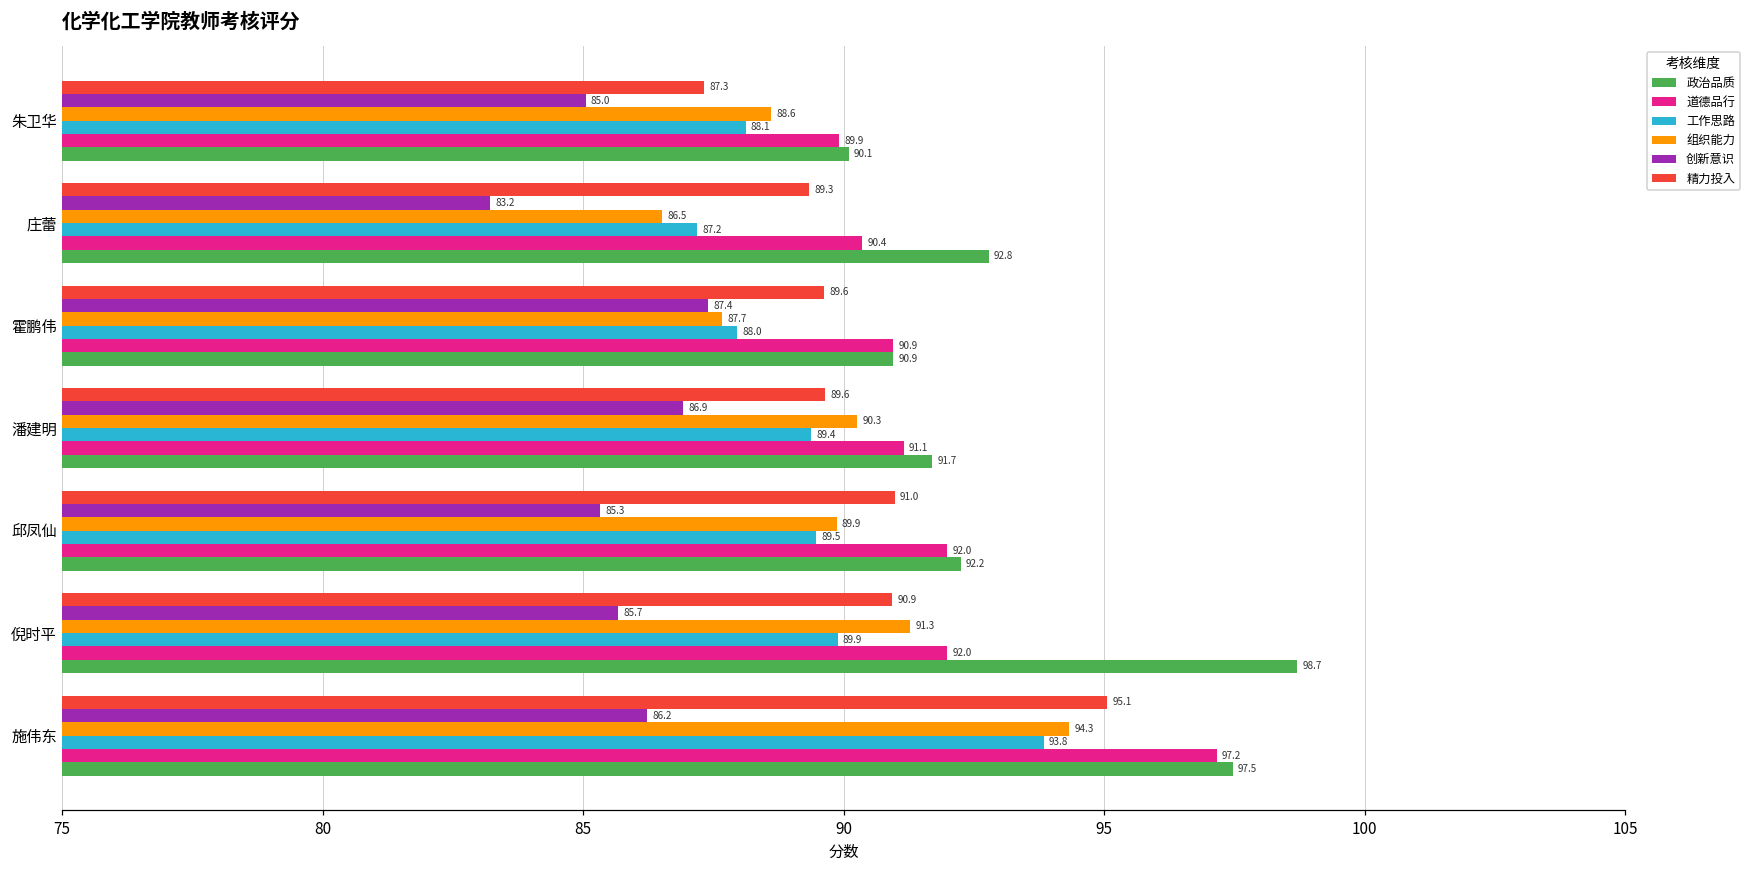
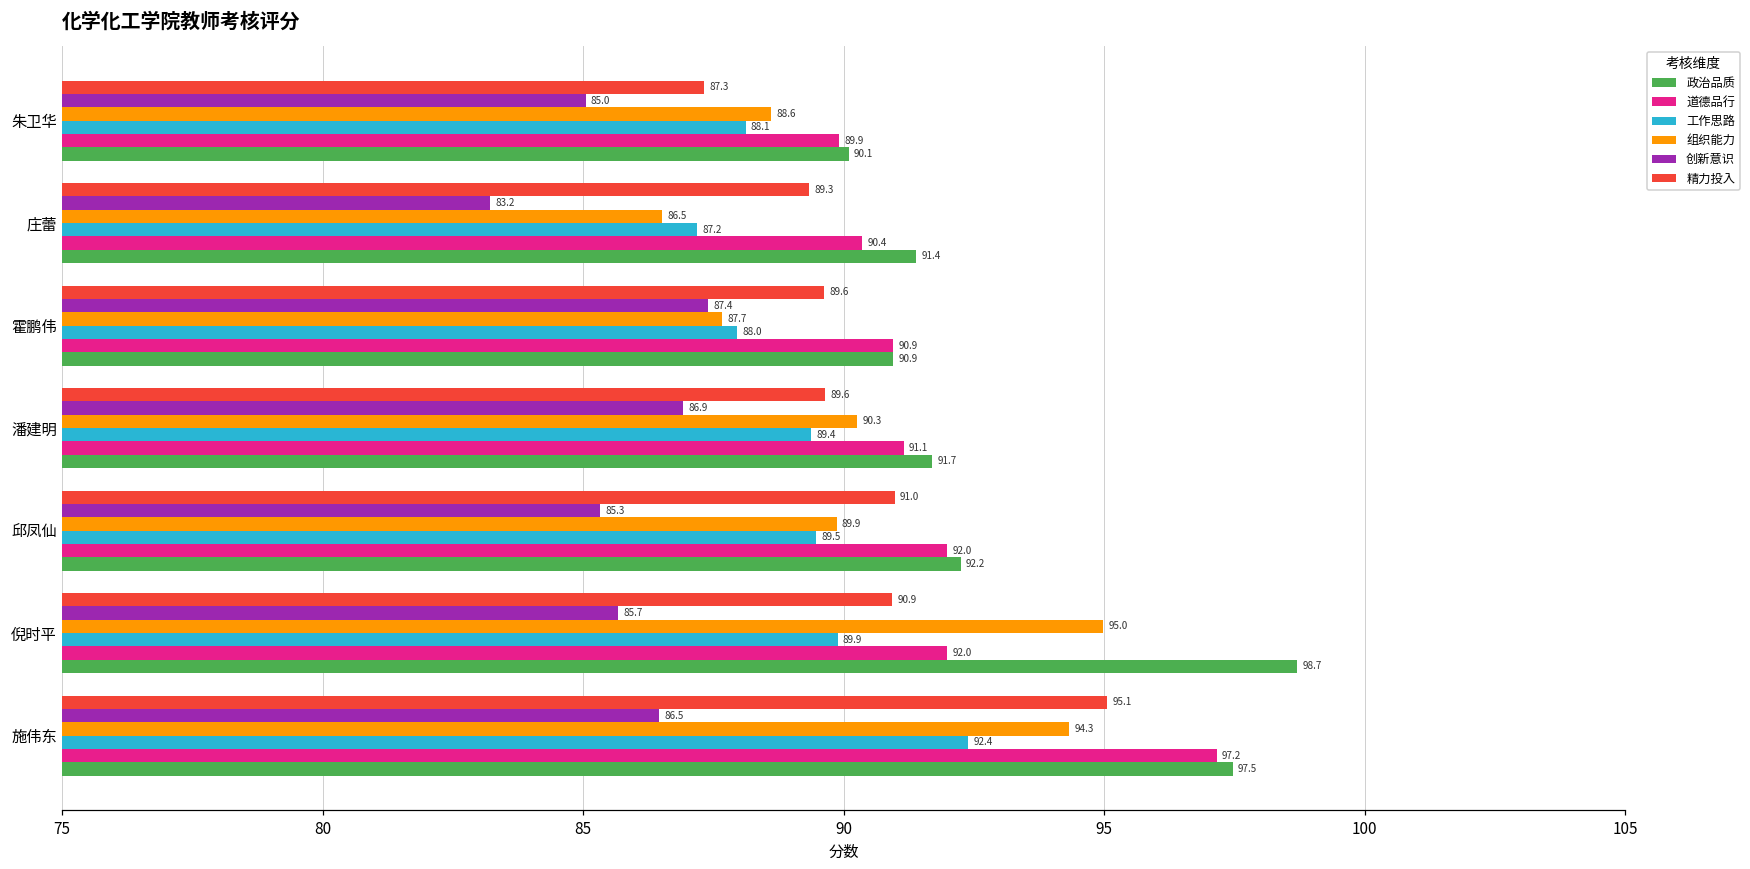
  {
    "政治品质": {
      "朱卫华": 90.1,
-     "庄蕾": 92.8,
+     "庄蕾": 91.4,
      "霍鹏伟": 90.9,
      "潘建明": 91.7,
      "邱凤仙": 92.2,
      "倪时平": 98.7,
      "施伟东": 97.5
    },
    "道德品行": {
      "朱卫华": 89.9,
      "庄蕾": 90.4,
      "霍鹏伟": 90.9,
      "潘建明": 91.1,
      "邱凤仙": 92.0,
      "倪时平": 92.0,
      "施伟东": 97.2
    },
    "工作思路": {
      "朱卫华": 88.1,
      "庄蕾": 87.2,
      "霍鹏伟": 88.0,
      "潘建明": 89.4,
      "邱凤仙": 89.5,
      "倪时平": 89.9,
-     "施伟东": 93.8
+     "施伟东": 92.4
    },
    "组织能力": {
      "朱卫华": 88.6,
      "庄蕾": 86.5,
      "霍鹏伟": 87.7,
      "潘建明": 90.3,
      "邱凤仙": 89.9,
-     "倪时平": 91.3,
+     "倪时平": 95.0,
      "施伟东": 94.3
    },
    "创新意识": {
      "朱卫华": 85.0,
      "庄蕾": 83.2,
      "霍鹏伟": 87.4,
      "潘建明": 86.9,
      "邱凤仙": 85.3,
      "倪时平": 85.7,
-     "施伟东": 86.2
+     "施伟东": 86.5
    },
    "精力投入": {
      "朱卫华": 87.3,
      "庄蕾": 89.3,
      "霍鹏伟": 89.6,
      "潘建明": 89.6,
      "邱凤仙": 91.0,
      "倪时平": 90.9,
      "施伟东": 95.1
    }
  }
